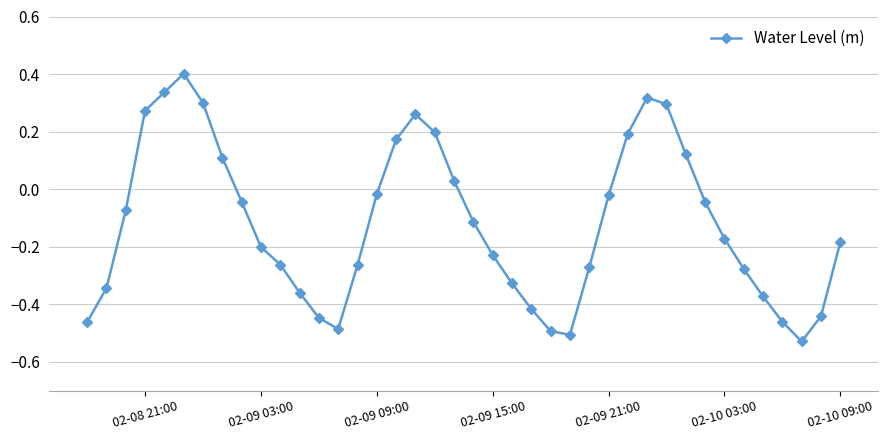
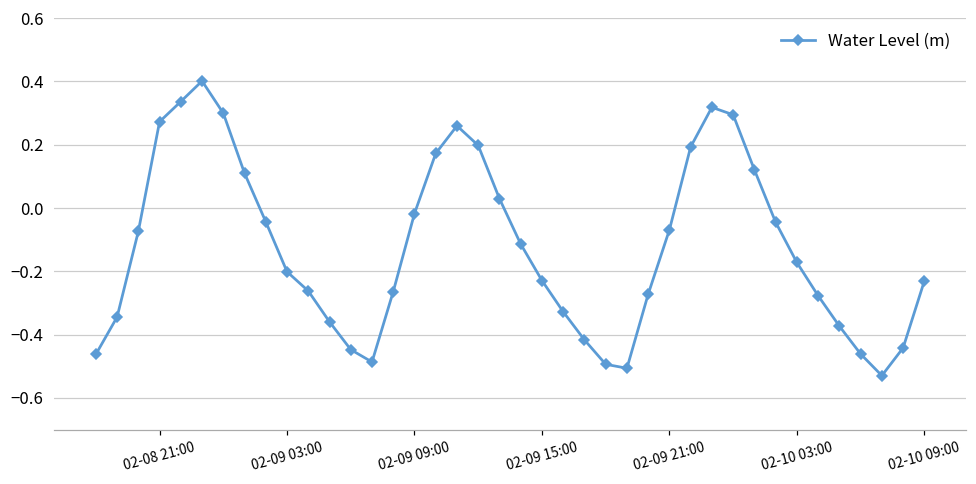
  {
    "02-08 21:00": 0.27,
    "02-09 03:00": -0.20,
    "02-09 09:00": -0.02,
    "02-09 15:00": -0.23,
-   "02-09 21:00": -0.02,
+   "02-09 21:00": -0.07,
    "02-10 03:00": -0.17,
-   "02-10 09:00": -0.18
+   "02-10 09:00": -0.23
  }
